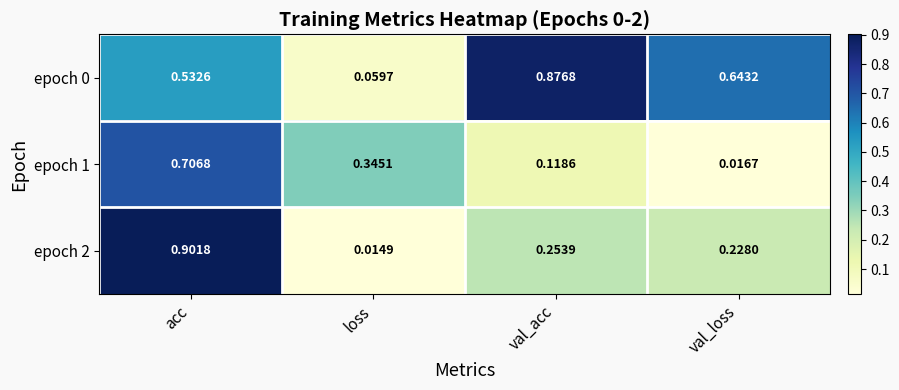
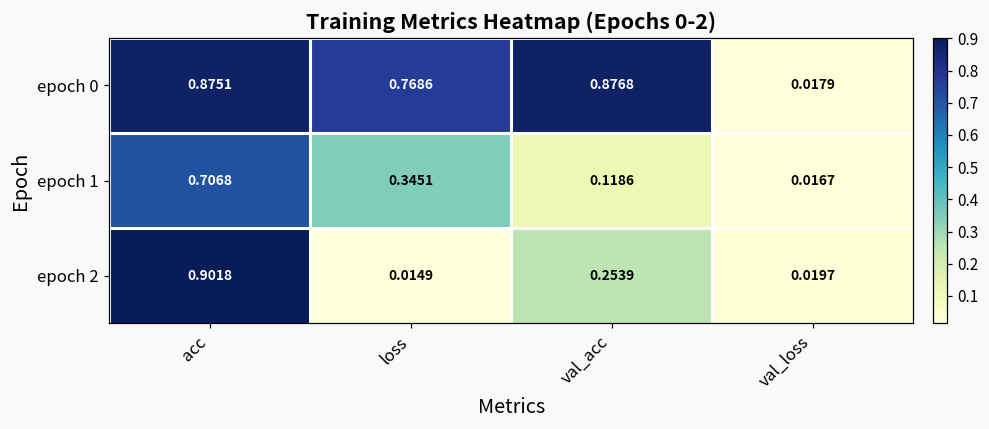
  {
    "epoch 0": {
-     "acc": 0.5326,
-     "loss": 0.0597,
+     "acc": 0.8751,
+     "loss": 0.7686,
      "val_acc": 0.8768,
-     "val_loss": 0.6432
+     "val_loss": 0.0179
    },
    "epoch 1": {
      "acc": 0.7068,
      "loss": 0.3451,
      "val_acc": 0.1186,
      "val_loss": 0.0167
    },
    "epoch 2": {
      "acc": 0.9018,
      "loss": 0.0149,
      "val_acc": 0.2539,
-     "val_loss": 0.2280
+     "val_loss": 0.0197
    }
  }
